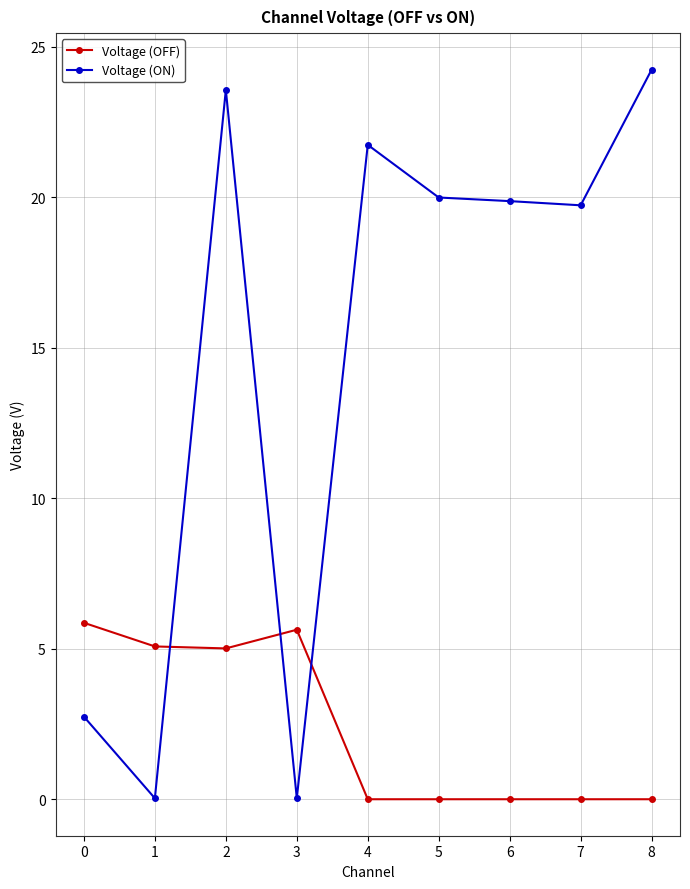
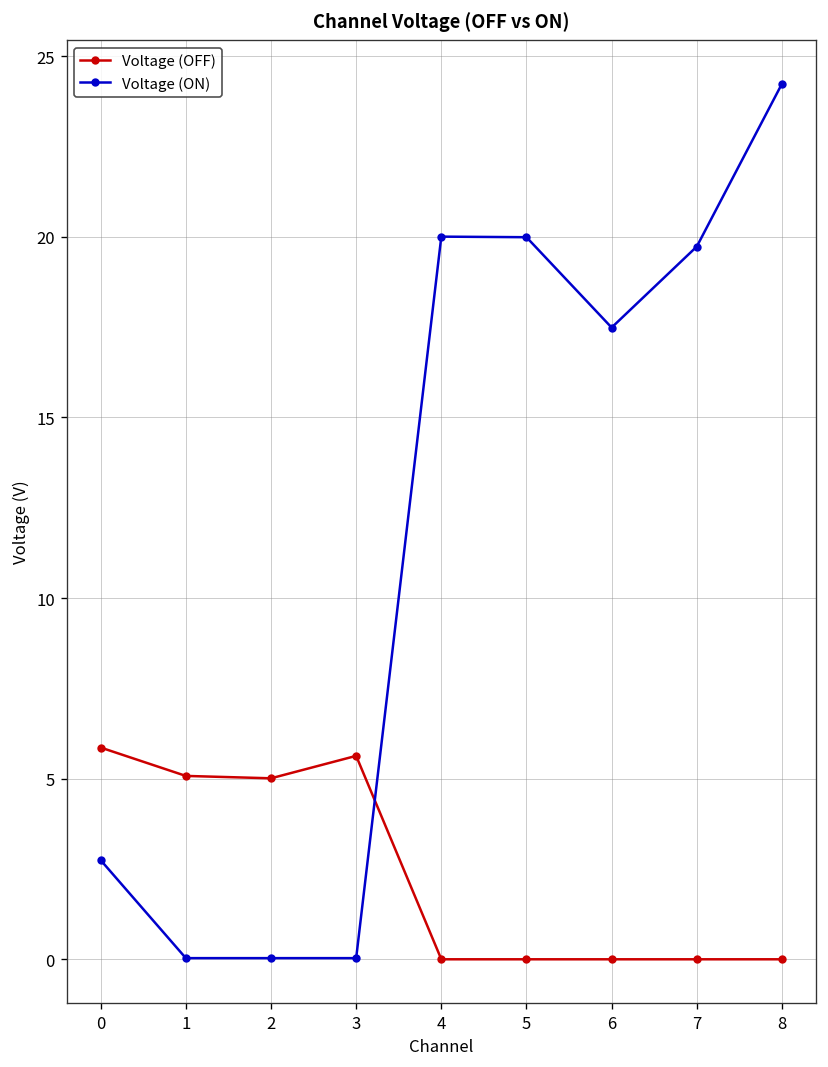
  {
    "Voltage (OFF)": {
      "0": 5.9,
      "1": 5.1,
      "2": 5.0,
      "3": 5.6,
      "4": 0.0,
      "5": 0.0,
      "6": 0.0,
      "7": 0.0,
      "8": 0.0
    },
    "Voltage (ON)": {
      "0": 2.7,
      "1": 0.0,
-     "2": 23.6,
+     "2": 0.0,
      "3": 0.0,
-     "4": 21.7,
+     "4": 20.0,
      "5": 20.0,
-     "6": 19.9,
+     "6": 17.5,
      "7": 19.7,
      "8": 24.2
    }
  }
